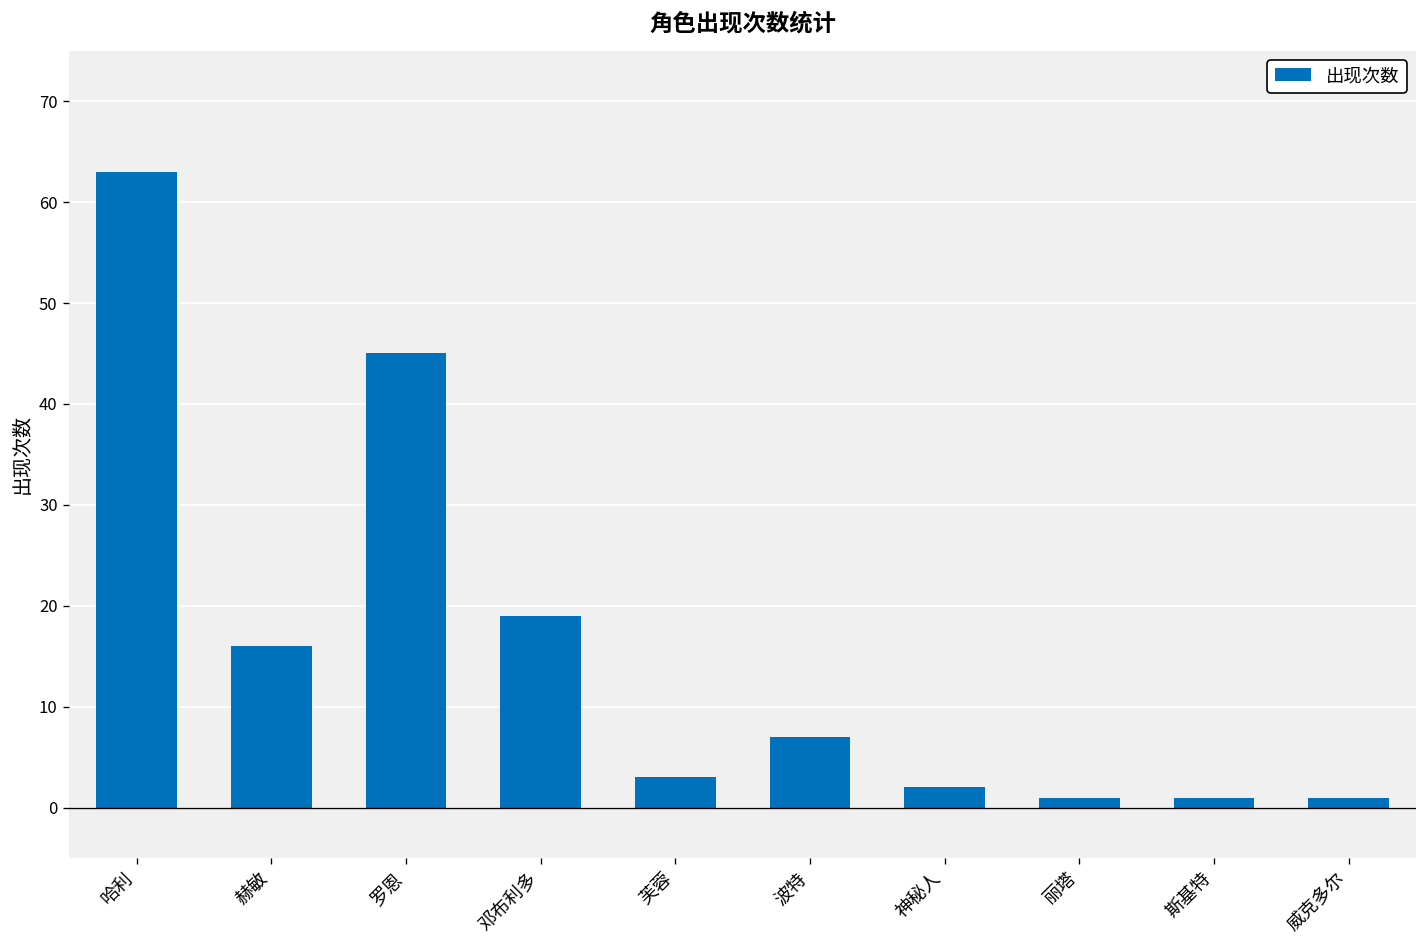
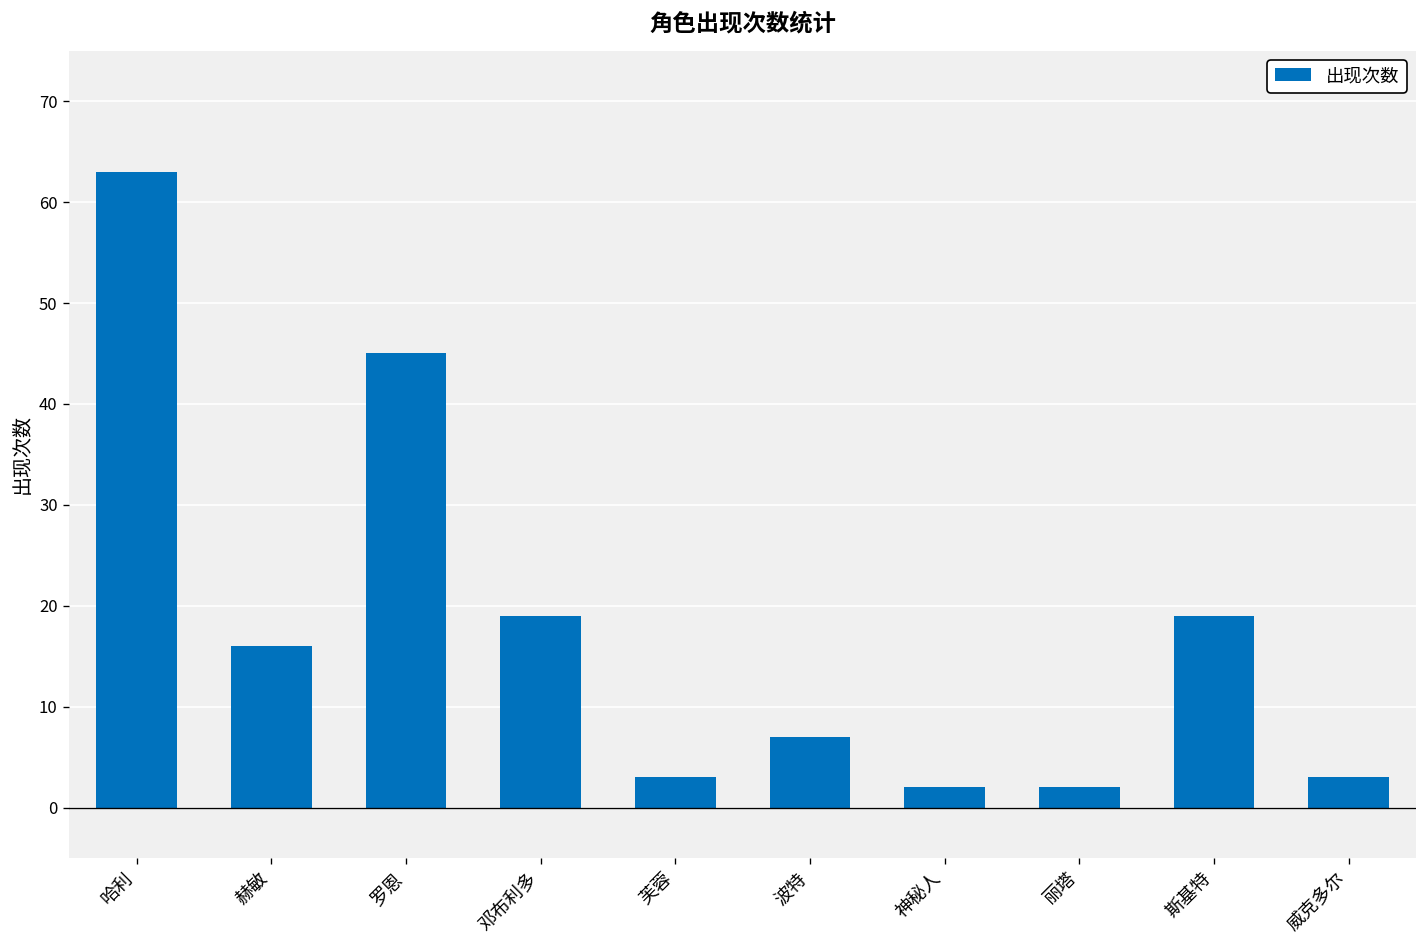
  {
    "哈利": 63,
    "赫敏": 16,
    "罗恩": 45,
    "邓布利多": 19,
    "芙蓉": 3,
    "波特": 7,
    "神秘人": 2,
-   "丽塔": 1,
-   "斯基特": 1,
-   "威克多尔": 1
+   "丽塔": 2,
+   "斯基特": 19,
+   "威克多尔": 3
  }
